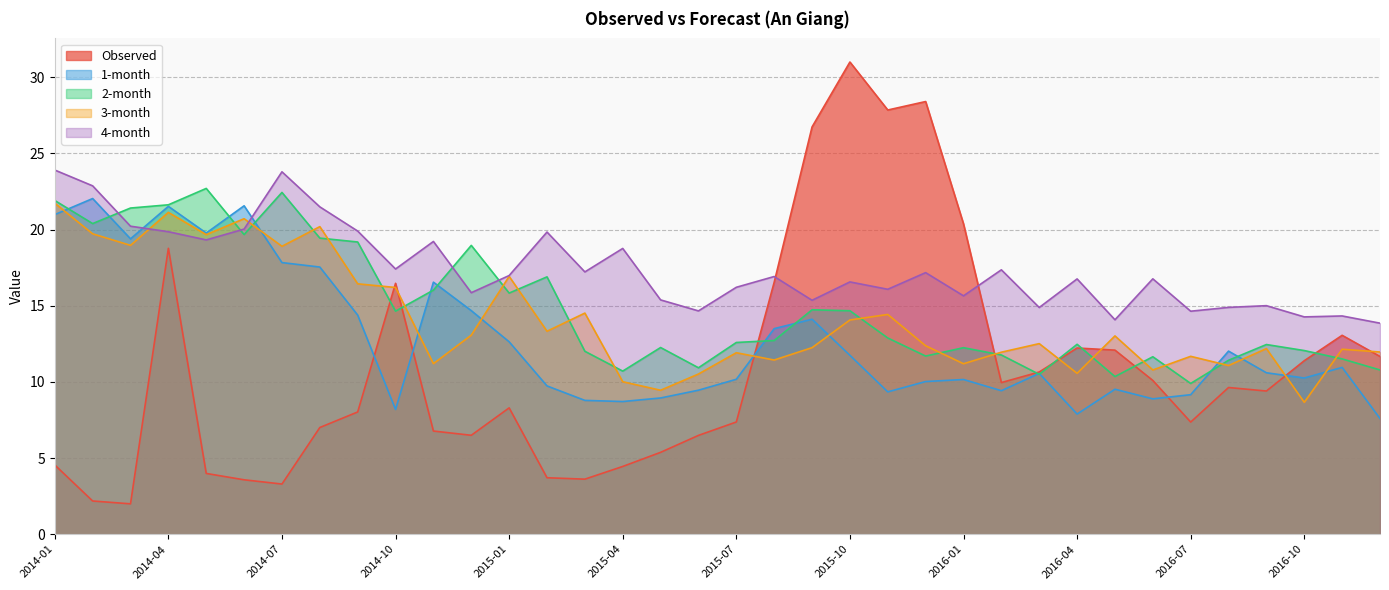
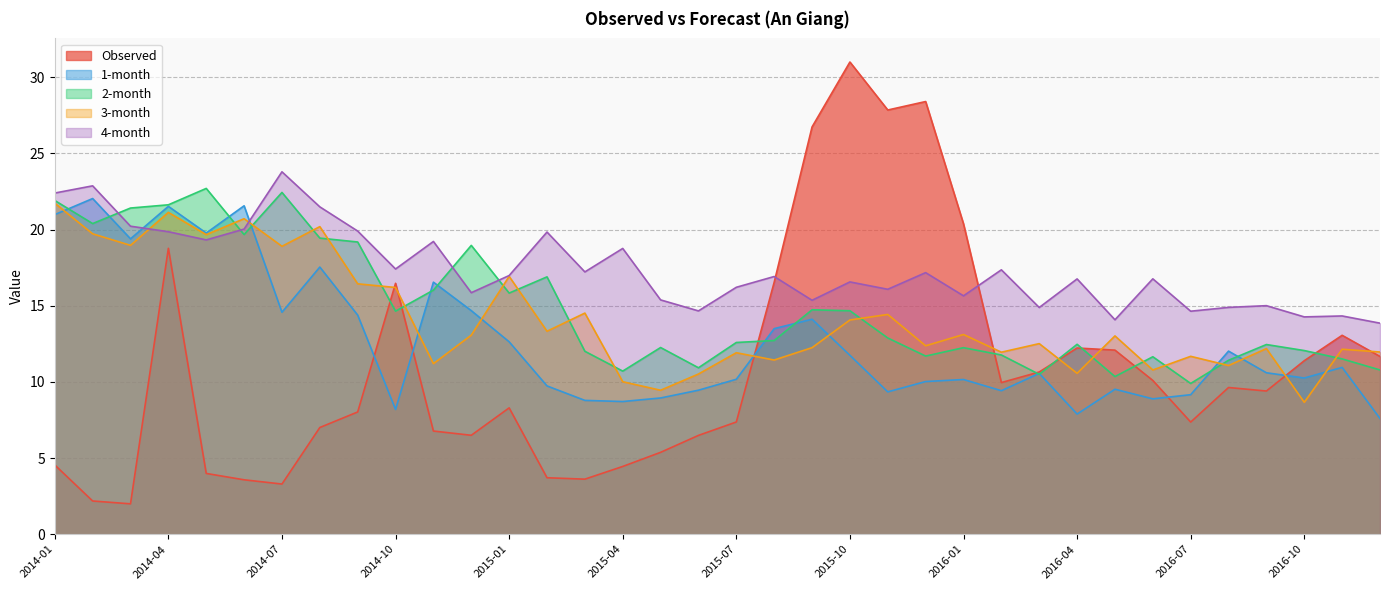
  {
    "Observed": {
      "2014-01": 4.5,
      "2014-04": 18.8,
      "2014-07": 3.3,
      "2014-10": 16.5,
      "2015-01": 8.3,
      "2015-04": 4.4,
      "2015-07": 7.4,
      "2015-10": 31.0,
      "2016-01": 20.4,
      "2016-04": 12.2,
      "2016-07": 7.4,
      "2016-10": 11.4
    },
    "1-month": {
      "2014-01": 21.0,
-     "2014-07": 17.8,
+     "2014-07": 14.6,
      "2014-10": 8.2,
      "2015-01": 12.6,
      "2015-04": 8.7,
      "2015-07": 10.2,
      "2015-10": 11.7,
      "2016-01": 10.2,
      "2016-04": 7.9,
      "2016-07": 9.2,
      "2016-10": 10.3
    },
    "2-month": {
      "2014-01": 21.9,
      "2014-07": 22.4,
      "2014-10": 14.6,
      "2015-01": 15.8,
      "2015-04": 10.7,
      "2015-07": 12.6,
      "2015-10": 14.7,
      "2016-01": 12.2,
      "2016-04": 12.5,
      "2016-07": 9.9,
      "2016-10": 12.1
    },
    "3-month": {
      "2014-01": 21.7,
      "2014-04": 21.1,
      "2014-07": 18.9,
      "2014-10": 16.2,
      "2015-04": 10.0,
      "2015-07": 11.9,
      "2015-10": 14.1,
-     "2016-01": 11.2,
+     "2016-01": 13.1,
      "2016-04": 10.6,
      "2016-07": 11.7,
      "2016-10": 8.7
    },
    "4-month": {
-     "2014-01": 23.9,
+     "2014-01": 22.4,
      "2014-04": 19.9,
      "2014-07": 23.8,
      "2014-10": 17.4,
      "2015-04": 18.8,
      "2015-07": 16.2,
      "2015-10": 16.6,
      "2016-01": 15.6,
      "2016-04": 16.8,
      "2016-07": 14.6,
      "2016-10": 14.3
    }
  }
